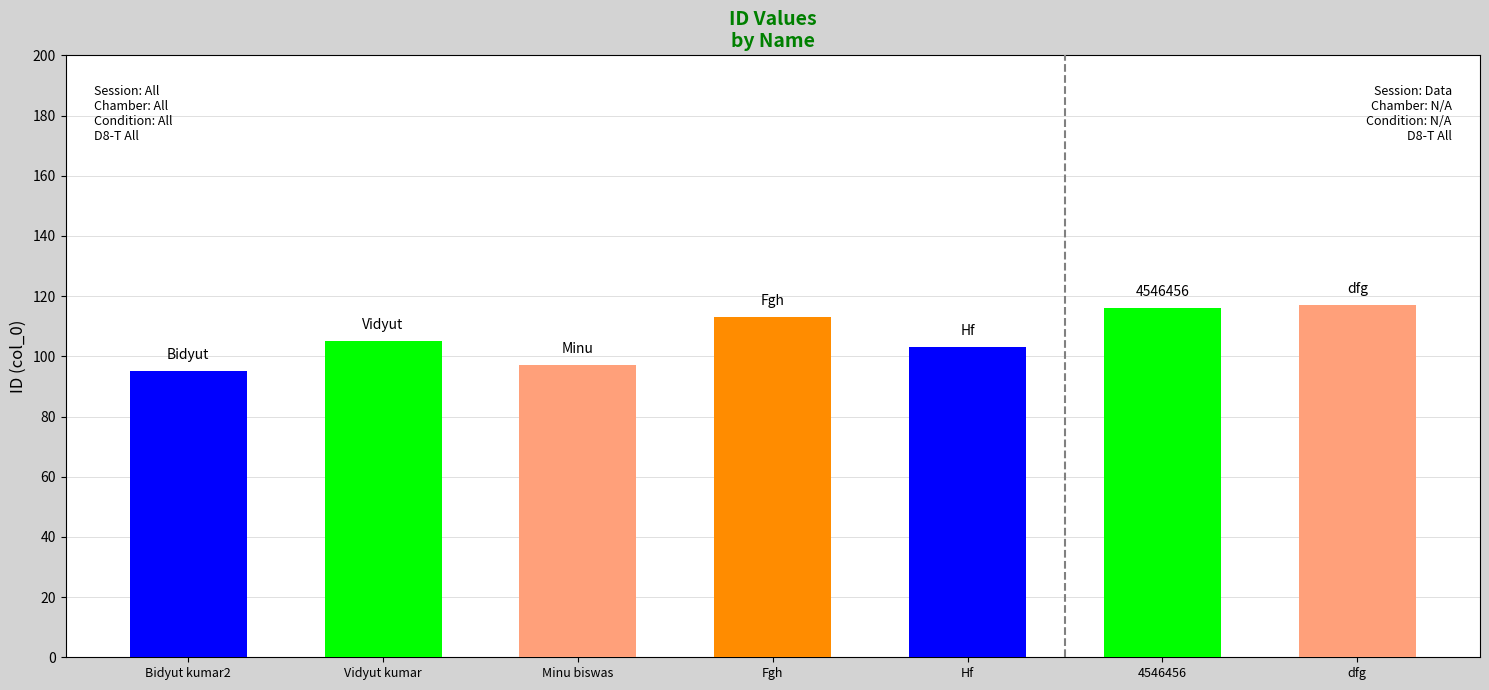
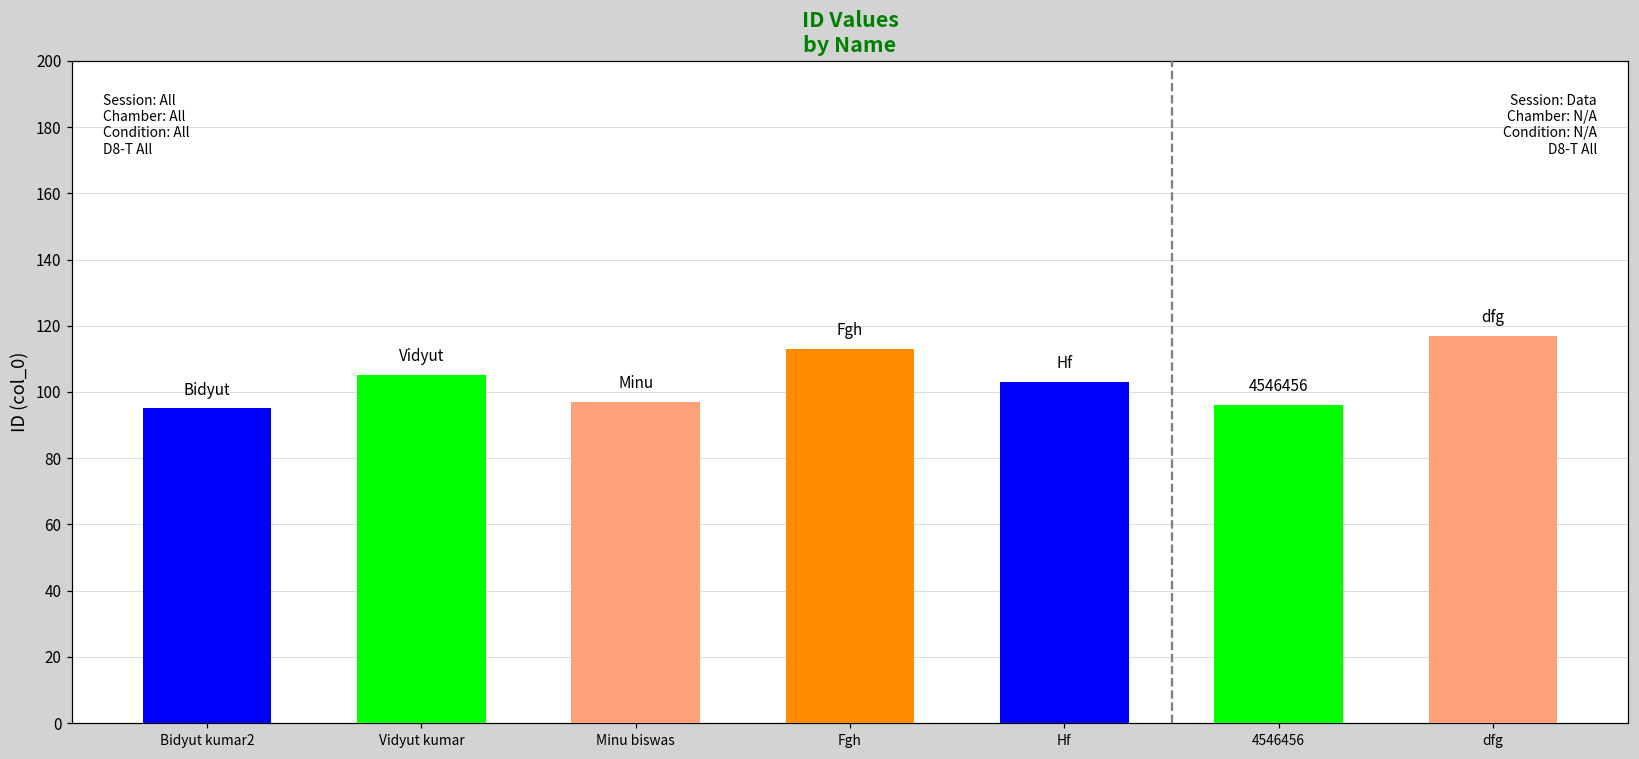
  {
    "Bidyut kumar2": 95,
    "Vidyut kumar": 105,
    "Minu biswas": 97,
    "Fgh": 113,
    "Hf": 103,
-   "4546456": 116,
+   "4546456": 96,
    "dfg": 117
  }
